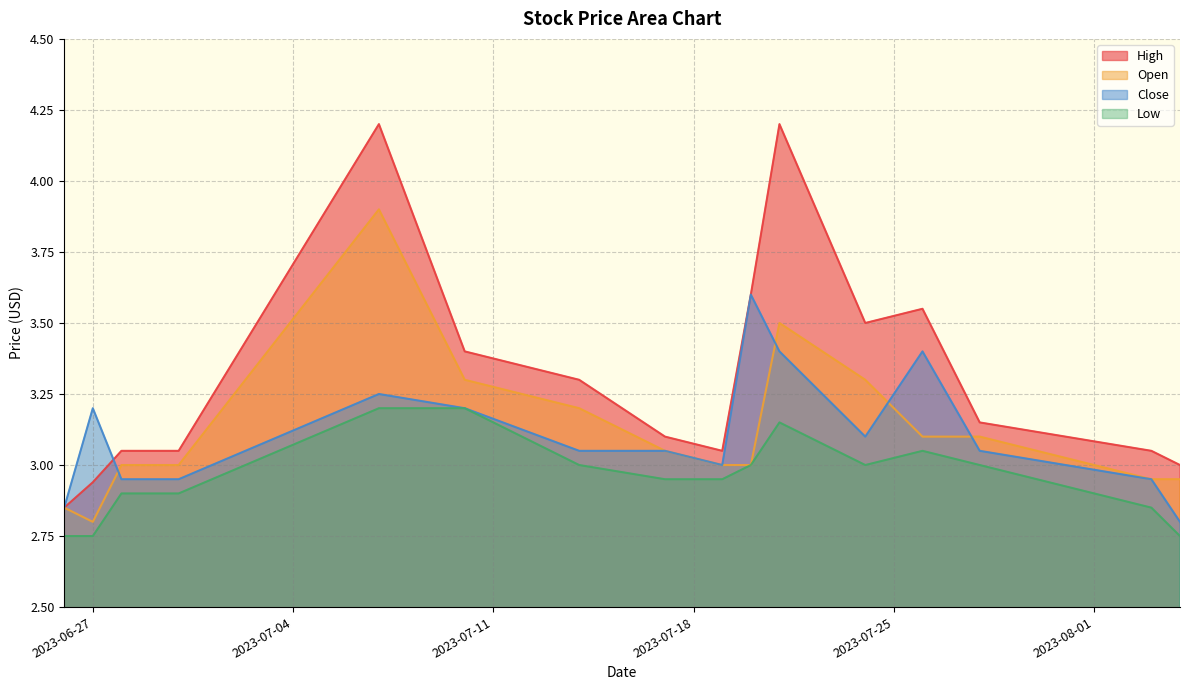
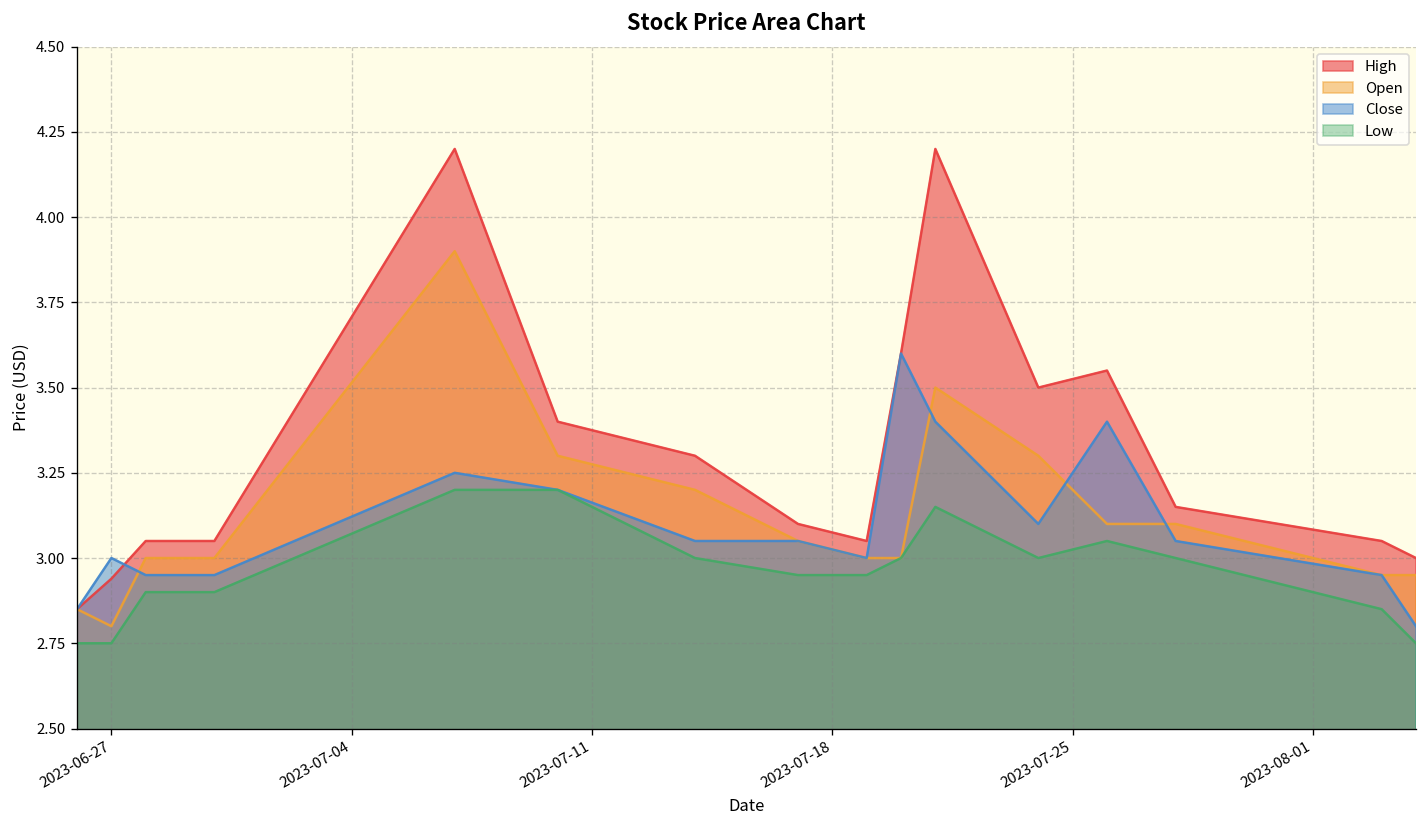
  {
    "High": {
      "2023-06-27": 2.94
    },
    "Open": {
      "2023-06-27": 2.8
    },
    "Close": {
-     "2023-06-27": 3.2
+     "2023-06-27": 3.0
    },
    "Low": {
      "2023-06-27": 2.75
    }
  }
